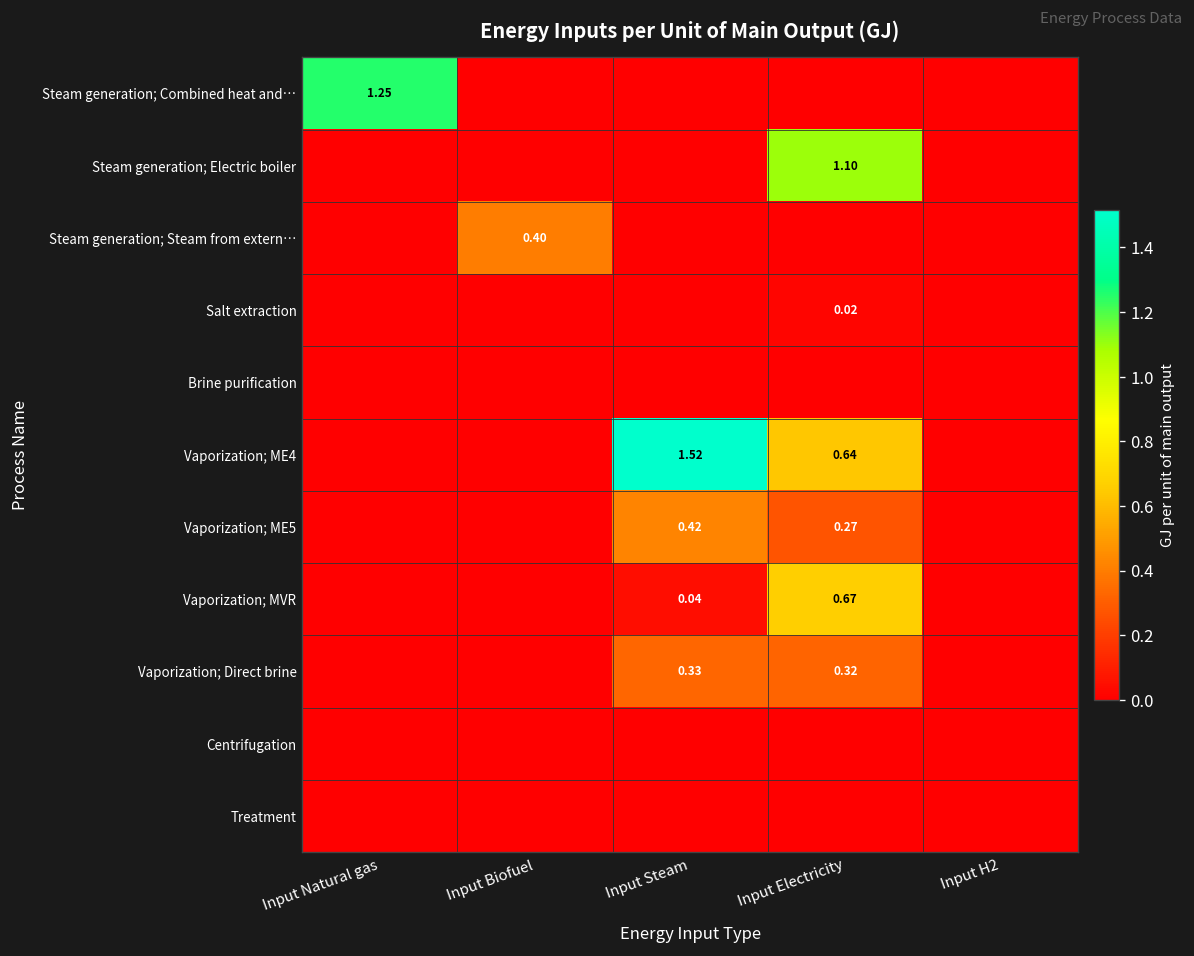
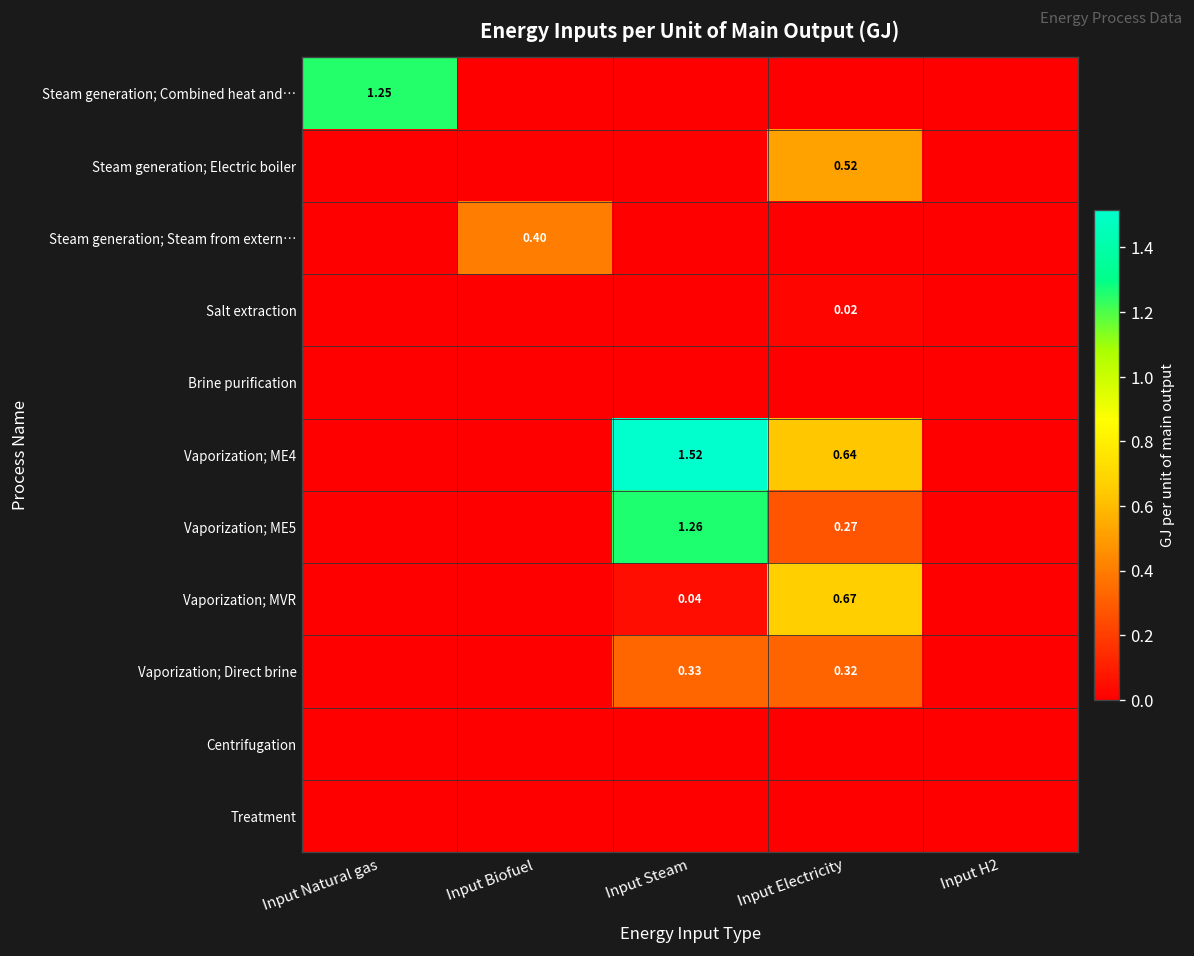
  {
    "Steam generation; Combined heat and…": {
      "Input Natural gas": 1.25
    },
    "Steam generation; Electric boiler": {
-     "Input Electricity": 1.10
+     "Input Electricity": 0.52
    },
    "Steam generation; Steam from extern…": {
      "Input Biofuel": 0.40
    },
    "Salt extraction": {
      "Input Electricity": 0.02
    },
    "Vaporization; ME4": {
      "Input Steam": 1.52,
      "Input Electricity": 0.64
    },
    "Vaporization; ME5": {
-     "Input Steam": 0.42,
+     "Input Steam": 1.26,
      "Input Electricity": 0.27
    },
    "Vaporization; MVR": {
      "Input Steam": 0.04,
      "Input Electricity": 0.67
    },
    "Vaporization; Direct brine": {
      "Input Steam": 0.33,
      "Input Electricity": 0.32
    }
  }
